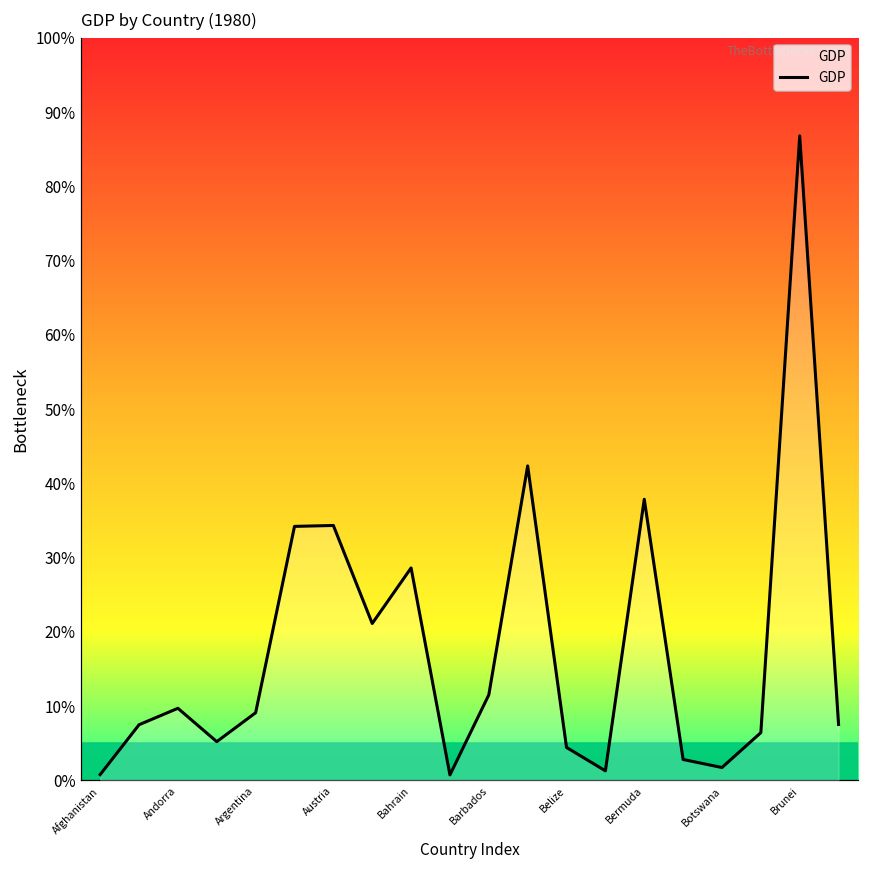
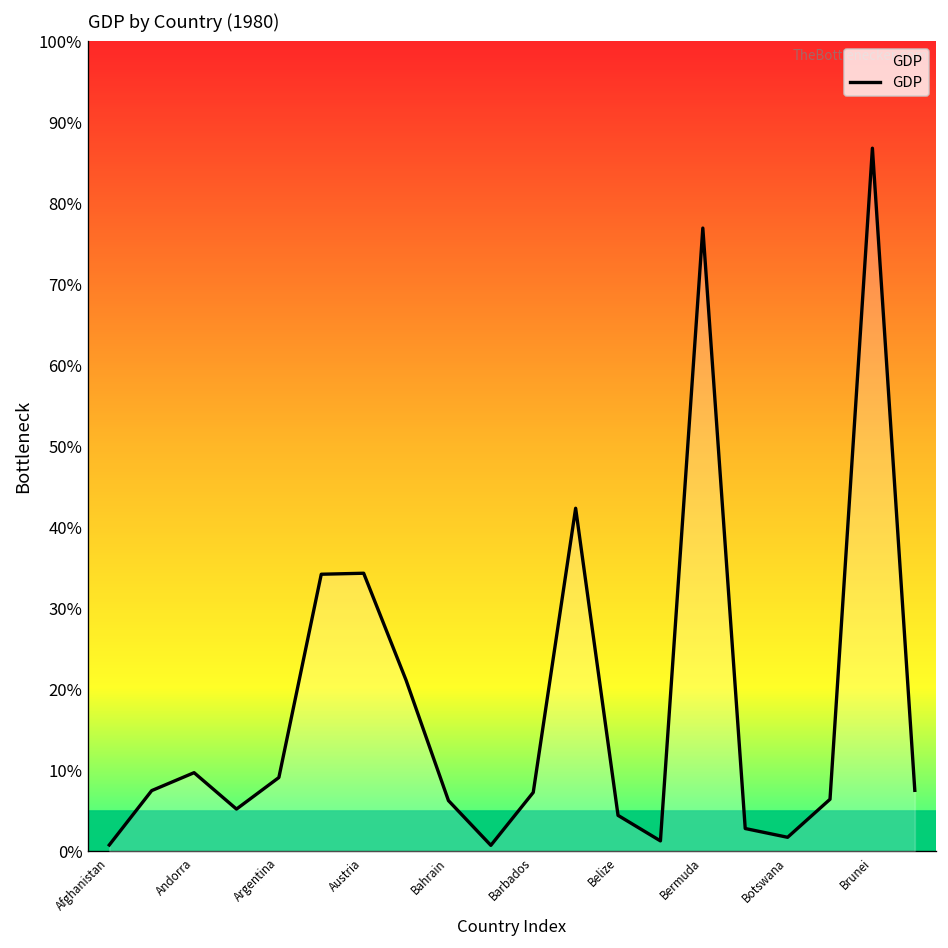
  {
    "Andorra": "10%",
    "Argentina": "9%",
    "Austria": "34%",
-   "Bahrain": "29%",
-   "Barbados": "12%",
-   "Bermuda": "38%",
+   "Bahrain": "6%",
+   "Barbados": "7%",
+   "Bermuda": "77%",
    "Brunei": "87%"
  }
